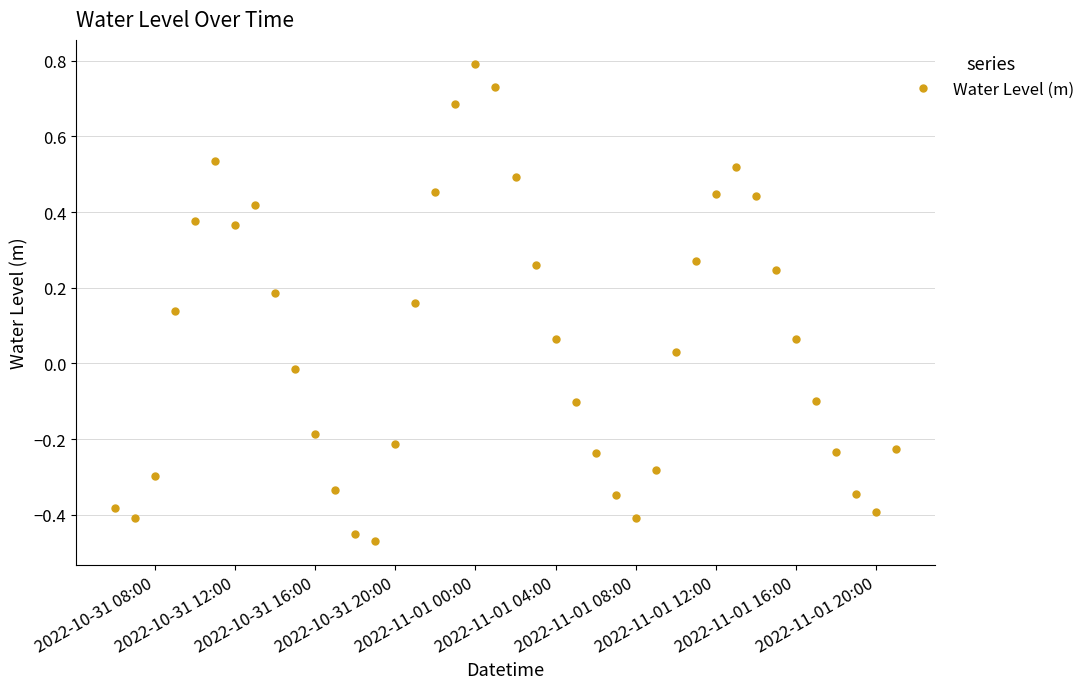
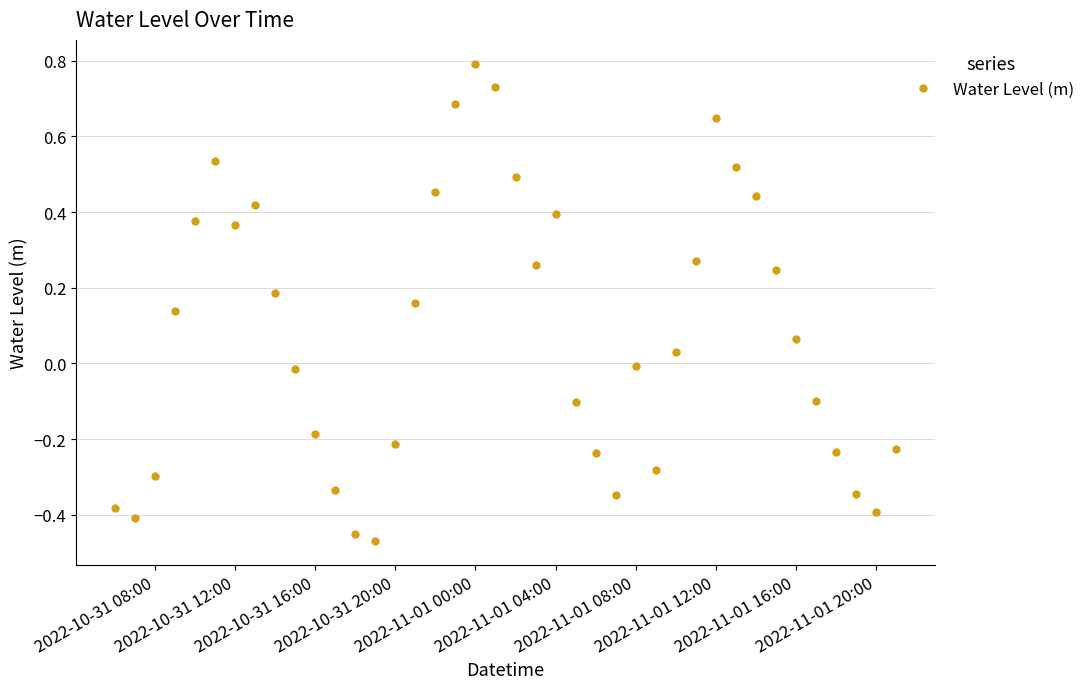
  {
    "2022-10-31 08:00": -0.30,
    "2022-10-31 12:00": 0.37,
    "2022-10-31 16:00": -0.19,
    "2022-10-31 20:00": -0.21,
    "2022-11-01 00:00": 0.79,
-   "2022-11-01 04:00": 0.07,
-   "2022-11-01 08:00": -0.41,
-   "2022-11-01 12:00": 0.45,
+   "2022-11-01 04:00": 0.40,
+   "2022-11-01 08:00": -0.01,
+   "2022-11-01 12:00": 0.65,
    "2022-11-01 16:00": 0.07,
    "2022-11-01 20:00": -0.39
  }
